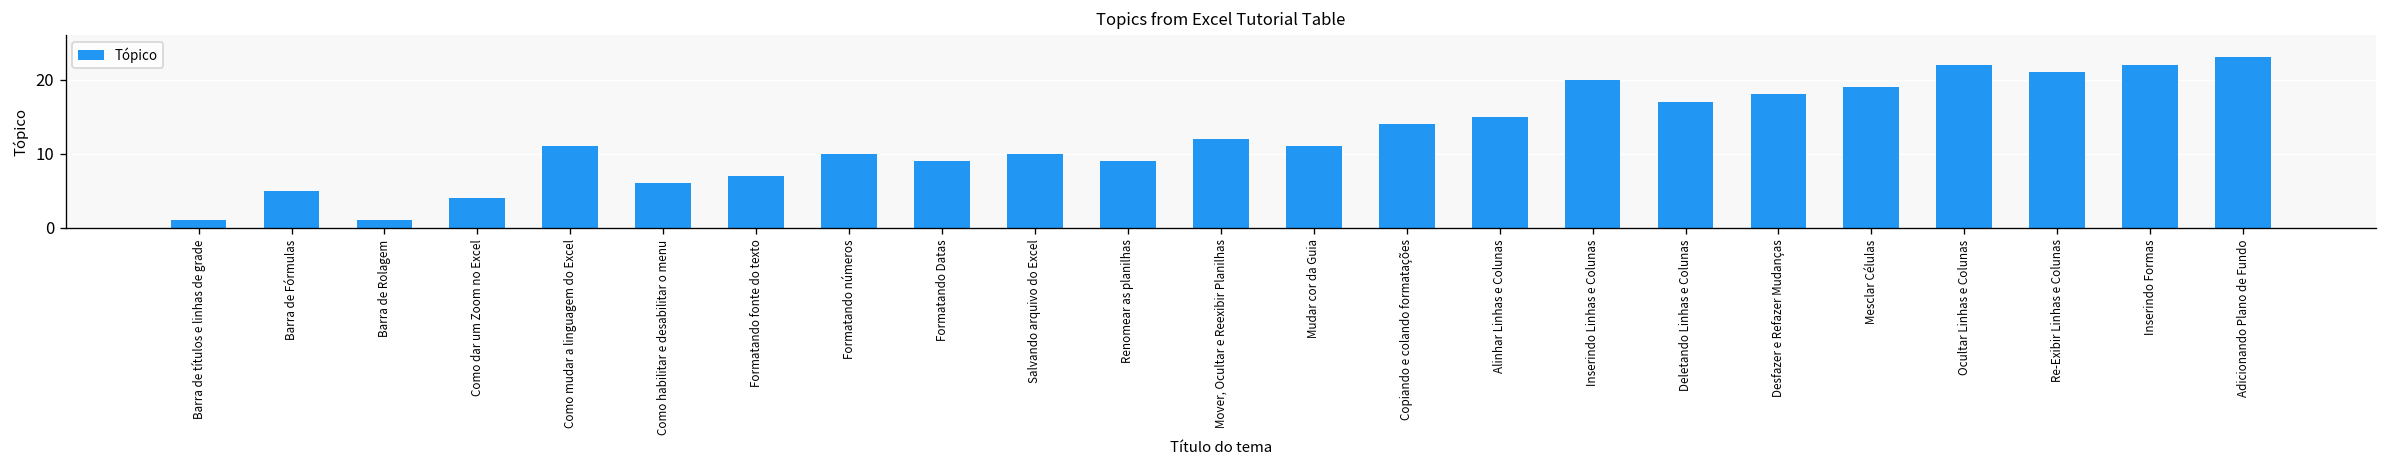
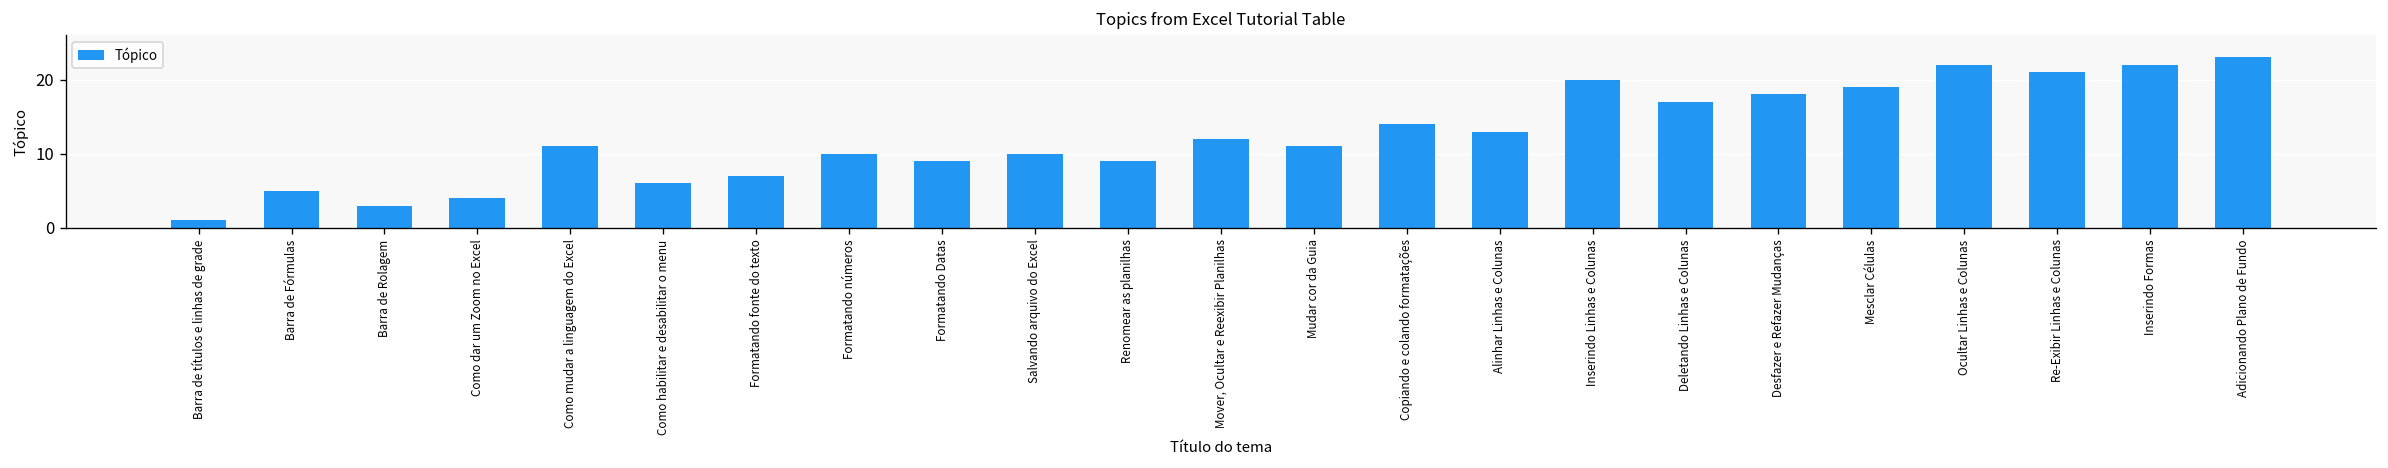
  {
    "Barra de títulos e linhas de grade": 1,
    "Barra de Fórmulas": 5,
-   "Barra de Rolagem": 1,
+   "Barra de Rolagem": 3,
    "Como dar um Zoom no Excel": 4,
    "Como mudar a linguagem do Excel": 11,
    "Como habilitar e desabilitar o menu": 6,
    "Formatando fonte do texto": 7,
    "Formatando números": 10,
    "Formatando Datas": 9,
    "Salvando arquivo do Excel": 10,
    "Renomear as planilhas": 9,
    "Mover, Ocultar e Reexibir Planilhas": 12,
    "Mudar cor da Guia": 11,
    "Copiando e colando formatações": 14,
-   "Alinhar Linhas e Colunas": 15,
+   "Alinhar Linhas e Colunas": 13,
    "Inserindo Linhas e Colunas": 20,
    "Deletando Linhas e Colunas": 17,
    "Desfazer e Refazer Mudanças": 18,
    "Mesclar Células": 19,
    "Ocultar Linhas e Colunas": 22,
    "Re-Exibir Linhas e Colunas": 21,
    "Inserindo Formas": 22,
    "Adicionando Plano de Fundo": 23
  }
